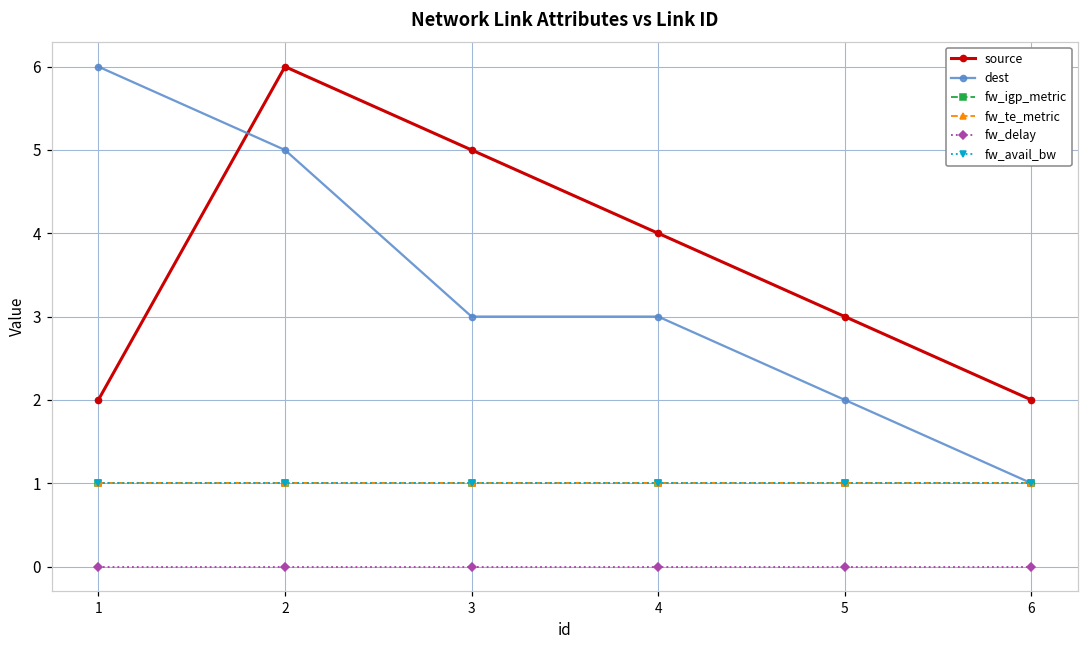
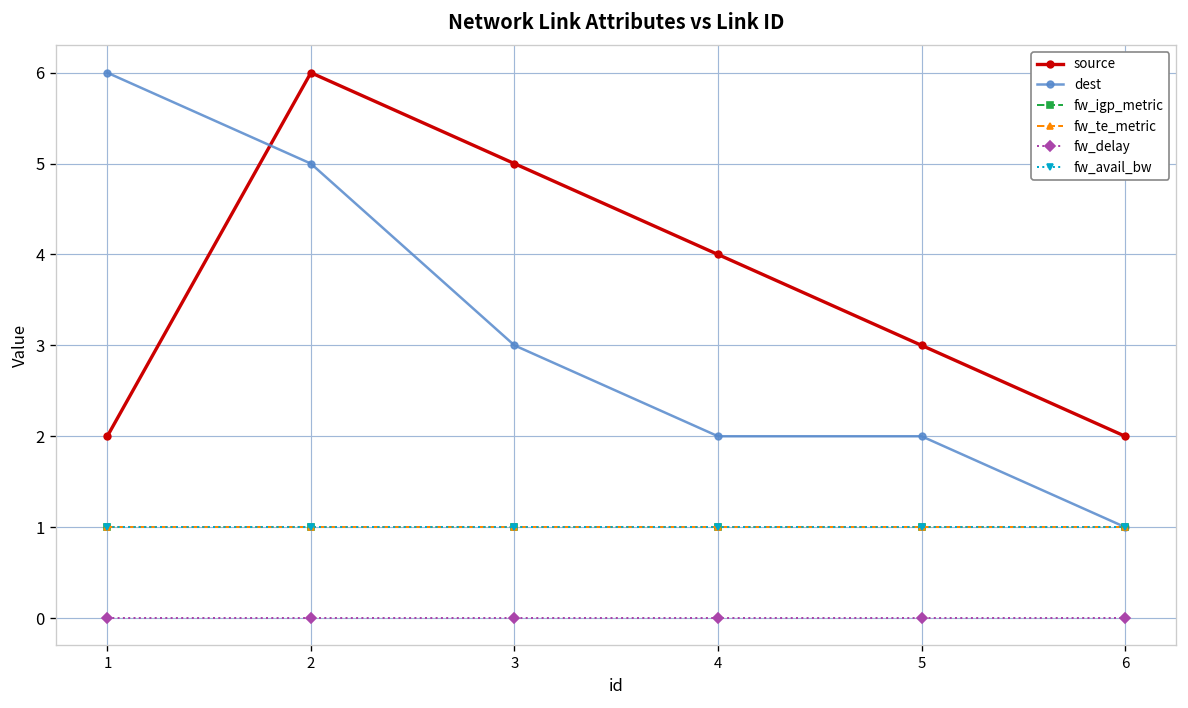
  {
    "source": {
      "1": 2,
      "2": 6,
      "3": 5,
      "4": 4,
      "5": 3,
      "6": 2
    },
    "dest": {
      "1": 6,
      "2": 5,
      "3": 3,
-     "4": 3,
+     "4": 2,
      "5": 2
    },
    "fw_avail_bw": {
      "1": 1,
      "2": 1,
      "3": 1,
      "4": 1,
      "5": 1
    },
    "fw_delay": {
      "1": 0,
      "2": 0,
      "3": 0,
      "4": 0,
      "5": 0,
      "6": 0
    }
  }
